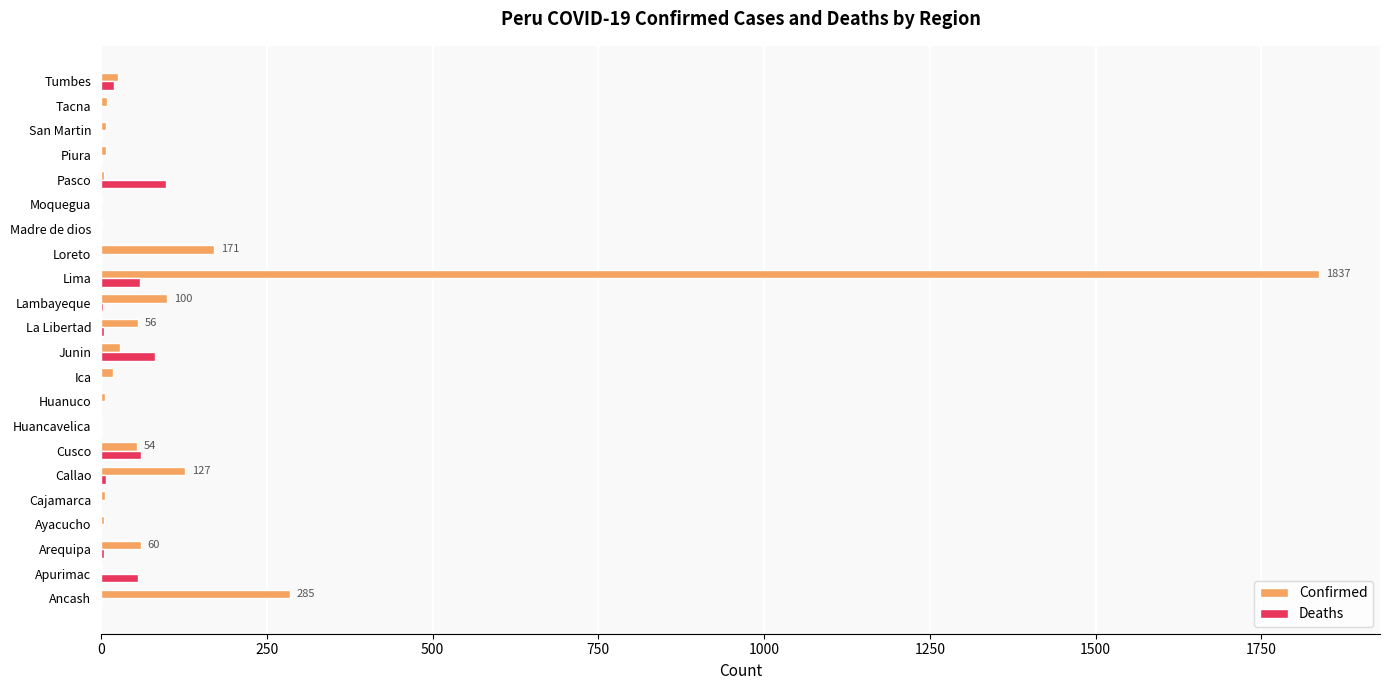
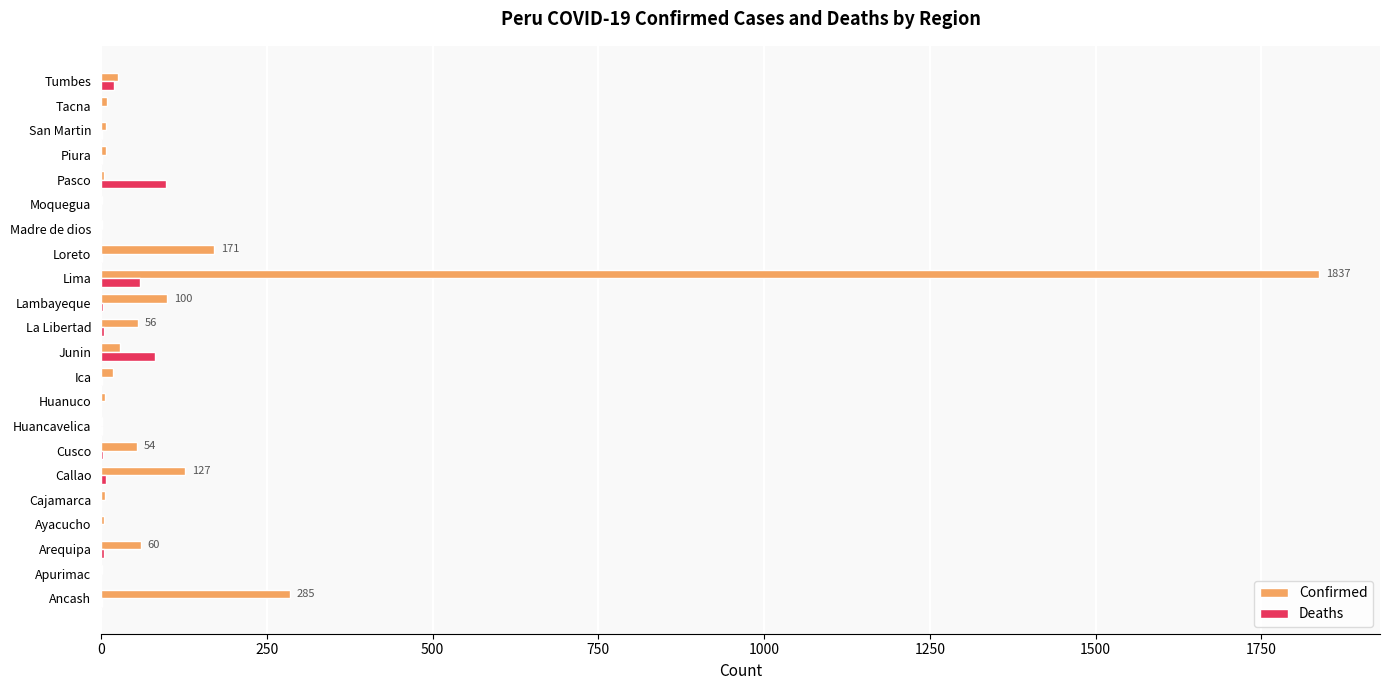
  {
    "Confirmed": {
      "Loreto": 171,
      "Lima": 1837,
      "Lambayeque": 100,
      "La Libertad": 56,
      "Cusco": 54,
      "Callao": 127,
      "Arequipa": 60,
      "Ancash": 285
    },
    "Deaths": {
      "Tumbes": 20,
      "Tacna": 0,
      "Pasco": 100,
      "Moquegua": 0,
      "Madre de dios": 0,
      "Lima": 60,
      "La Libertad": 10,
      "Junin": 80,
      "Huanuco": 0,
-     "Cusco": 60,
+     "Cusco": 0,
      "Callao": 10,
      "Cajamarca": 0,
      "Ayacucho": 0,
      "Arequipa": 0,
-     "Apurimac": 60
+     "Apurimac": 0
    }
  }
